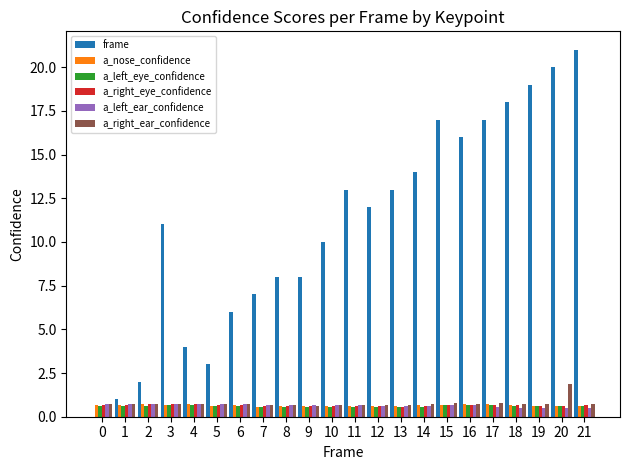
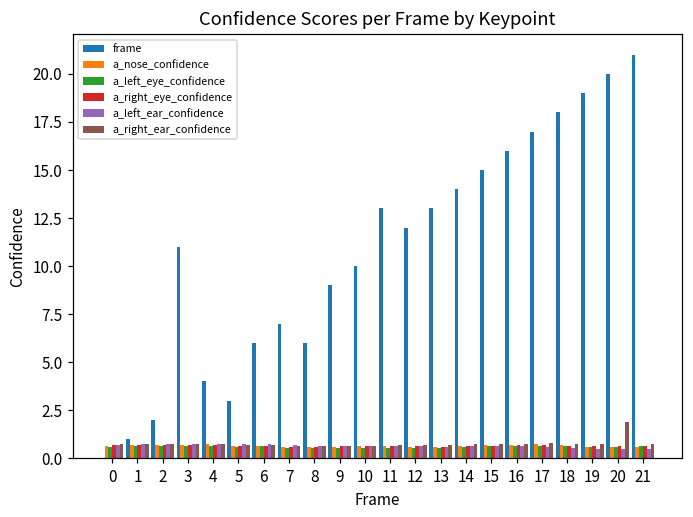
  {
    "frame": {
      "0": 0,
      "1": 1,
      "2": 2,
      "3": 11,
      "4": 4,
      "5": 3,
      "6": 6,
      "7": 7,
-     "8": 8,
-     "9": 8,
+     "8": 6,
+     "9": 9,
      "10": 10,
      "11": 13,
      "12": 12,
      "13": 13,
      "14": 14,
-     "15": 17,
+     "15": 15,
      "16": 16,
      "17": 17,
      "18": 18,
      "19": 19,
      "20": 20,
      "21": 21
    },
    "a_nose_confidence": {
      "0": 0.7,
      "1": 0.7,
      "2": 0.7,
      "3": 0.7,
      "4": 0.7,
      "5": 0.6,
      "6": 0.7,
      "7": 0.6,
      "8": 0.6,
      "9": 0.6,
      "10": 0.6,
      "11": 0.6,
      "12": 0.6,
      "13": 0.6,
      "14": 0.7,
      "15": 0.7,
      "16": 0.7,
      "17": 0.7,
      "18": 0.7,
      "19": 0.6,
      "20": 0.6,
      "21": 0.6
    },
    "a_left_eye_confidence": {
      "0": 0.6,
      "1": 0.6,
      "2": 0.6,
      "3": 0.6,
      "4": 0.7,
      "5": 0.6,
      "6": 0.6,
      "7": 0.5,
      "8": 0.6,
      "9": 0.6,
      "10": 0.6,
      "11": 0.6,
      "12": 0.5,
      "13": 0.5,
      "14": 0.6,
      "15": 0.6,
      "16": 0.7,
      "17": 0.7,
      "18": 0.6,
      "19": 0.6,
      "20": 0.6,
      "21": 0.6
    },
    "a_right_eye_confidence": {
      "0": 0.7,
      "1": 0.7,
      "2": 0.7,
      "3": 0.7,
      "4": 0.7,
      "5": 0.6,
      "6": 0.7,
      "7": 0.6,
      "8": 0.6,
      "9": 0.6,
      "10": 0.6,
      "11": 0.6,
      "12": 0.6,
      "13": 0.6,
      "14": 0.6,
      "15": 0.7,
      "16": 0.7,
      "17": 0.7,
      "18": 0.7,
      "19": 0.6,
      "20": 0.6,
      "21": 0.6
    },
    "a_left_ear_confidence": {
      "0": 0.7,
      "1": 0.7,
      "2": 0.8,
      "3": 0.7,
      "4": 0.8,
      "5": 0.7,
      "6": 0.7,
      "7": 0.7,
      "8": 0.7,
      "9": 0.7,
      "10": 0.7,
      "11": 0.7,
      "12": 0.6,
      "13": 0.6,
      "14": 0.6,
      "15": 0.7,
      "16": 0.7,
      "17": 0.6,
      "18": 0.5,
      "19": 0.5,
      "20": 0.5,
      "21": 0.5
    },
    "a_right_ear_confidence": {
      "0": 0.7,
      "1": 0.7,
      "2": 0.7,
      "3": 0.7,
      "4": 0.7,
      "5": 0.7,
      "6": 0.7,
      "7": 0.7,
      "8": 0.7,
      "9": 0.6,
      "10": 0.7,
      "11": 0.7,
      "12": 0.7,
      "13": 0.7,
      "14": 0.7,
      "15": 0.8,
      "16": 0.8,
      "17": 0.8,
      "18": 0.7,
      "19": 0.7,
      "20": 2,
      "21": 0.7
    }
  }
